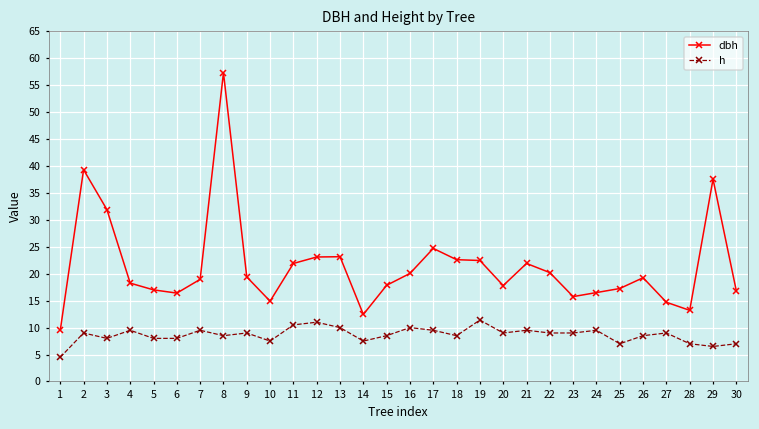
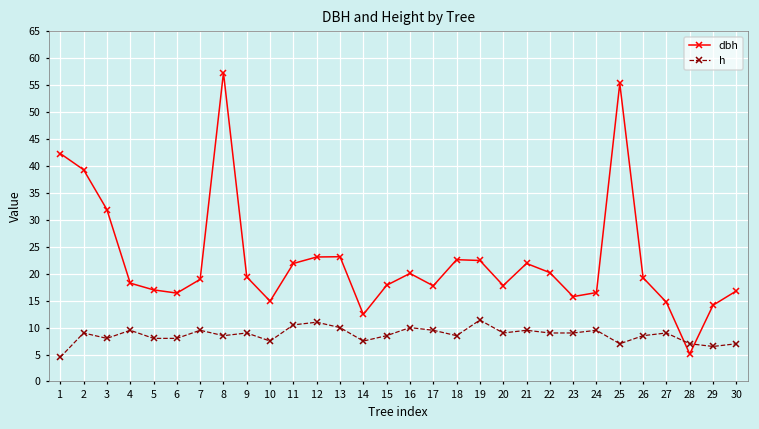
  {
    "dbh": {
-     "1": 10,
+     "1": 42,
      "2": 39,
      "3": 32,
      "4": 18,
      "5": 17,
      "6": 16,
      "7": 19,
      "8": 57,
      "9": 19,
      "10": 15,
      "11": 22,
      "12": 23,
      "13": 23,
      "14": 12,
      "15": 18,
      "16": 20,
-     "17": 25,
+     "17": 18,
      "18": 23,
      "19": 22,
      "20": 18,
      "21": 22,
      "22": 20,
      "23": 16,
      "24": 17,
-     "25": 17,
+     "25": 55,
      "26": 19,
      "27": 15,
-     "28": 13,
-     "29": 38,
+     "28": 5,
+     "29": 14,
      "30": 17
    },
    "h": {
      "1": 5,
      "2": 9,
      "3": 8,
      "4": 10,
      "5": 8,
      "6": 8,
      "7": 10,
      "8": 9,
      "9": 9,
      "10": 8,
      "11": 11,
      "12": 11,
      "13": 10,
      "14": 8,
      "15": 9,
      "16": 10,
      "17": 10,
      "18": 9,
      "19": 11,
      "20": 9,
      "21": 10,
      "22": 9,
      "23": 9,
      "24": 10,
      "25": 7,
      "26": 9,
      "27": 9,
      "28": 7,
      "29": 7,
      "30": 7
    }
  }
